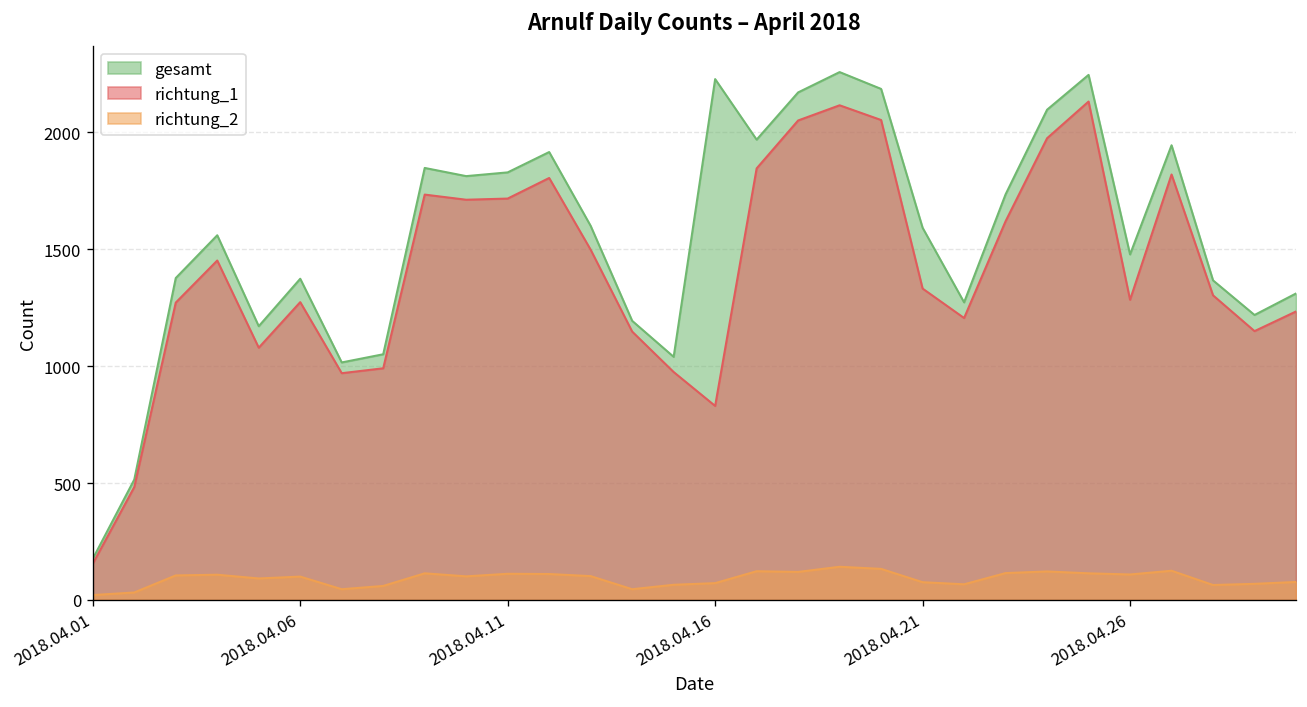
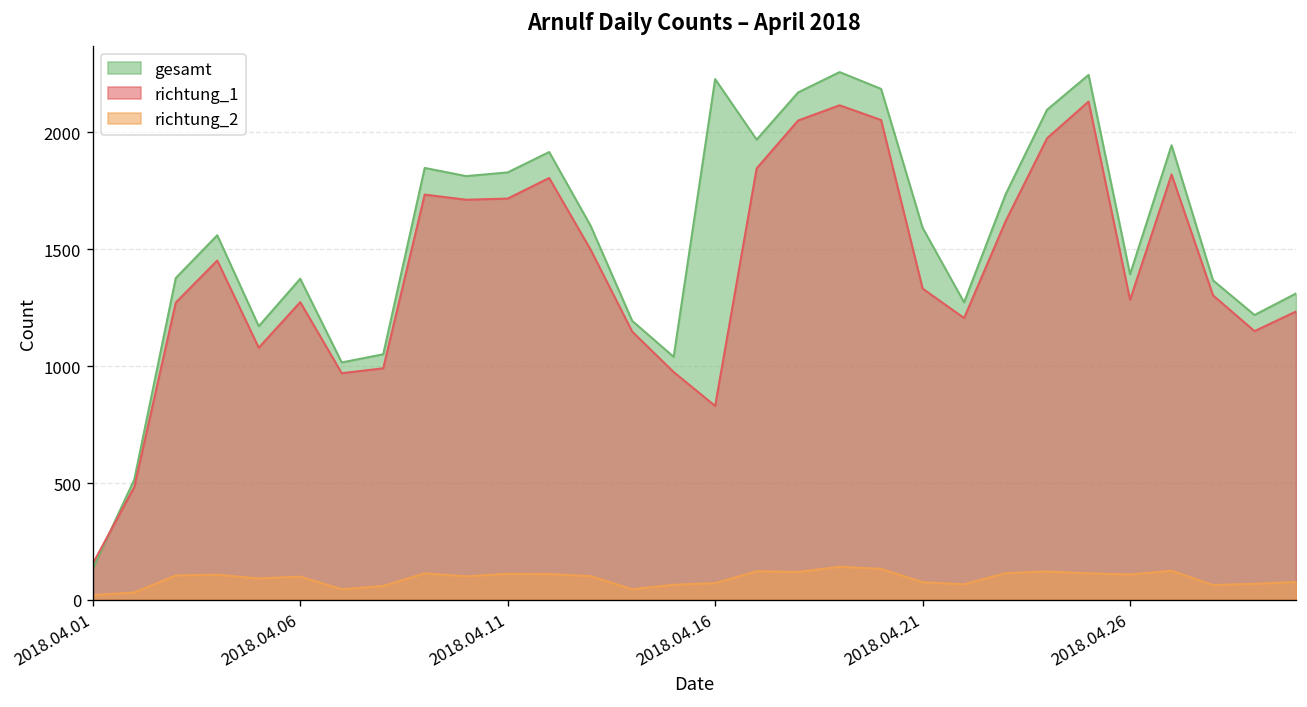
  {
    "gesamt": {
-     "2018.04.01": 180,
+     "2018.04.01": 130,
      "2018.04.06": 1370,
      "2018.04.11": 1830,
      "2018.04.16": 2230,
      "2018.04.21": 1590,
-     "2018.04.26": 1480
+     "2018.04.26": 1390
    }
  }
